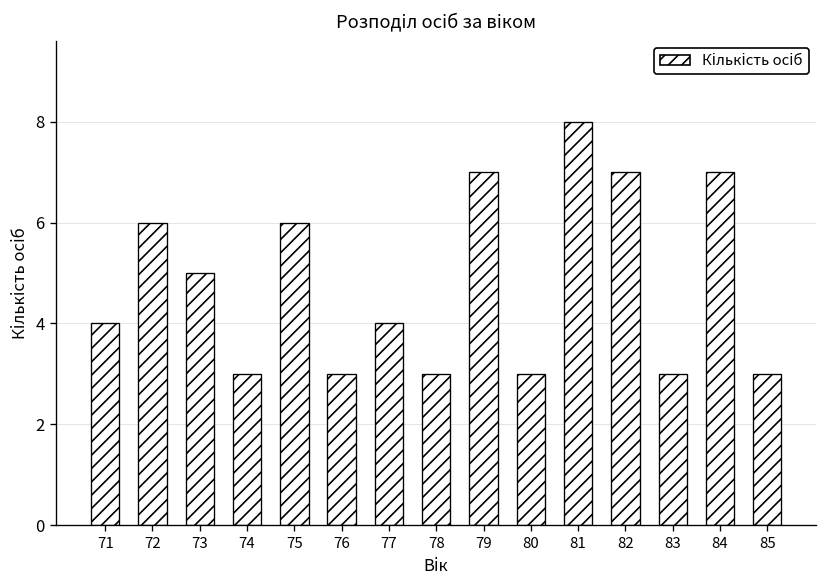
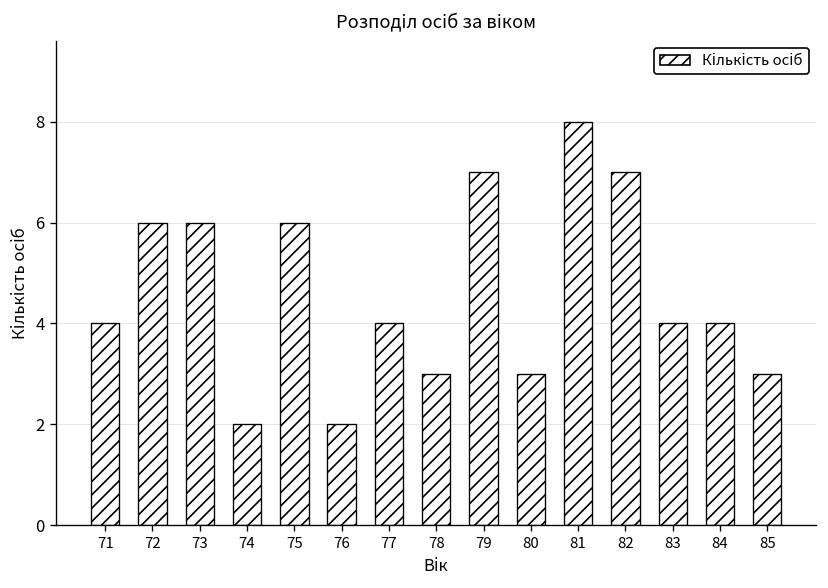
  {
    "71": 4,
    "72": 6,
-   "73": 5,
-   "74": 3,
+   "73": 6,
+   "74": 2,
    "75": 6,
-   "76": 3,
+   "76": 2,
    "77": 4,
    "78": 3,
    "79": 7,
    "80": 3,
    "81": 8,
    "82": 7,
-   "83": 3,
-   "84": 7,
+   "83": 4,
+   "84": 4,
    "85": 3
  }
